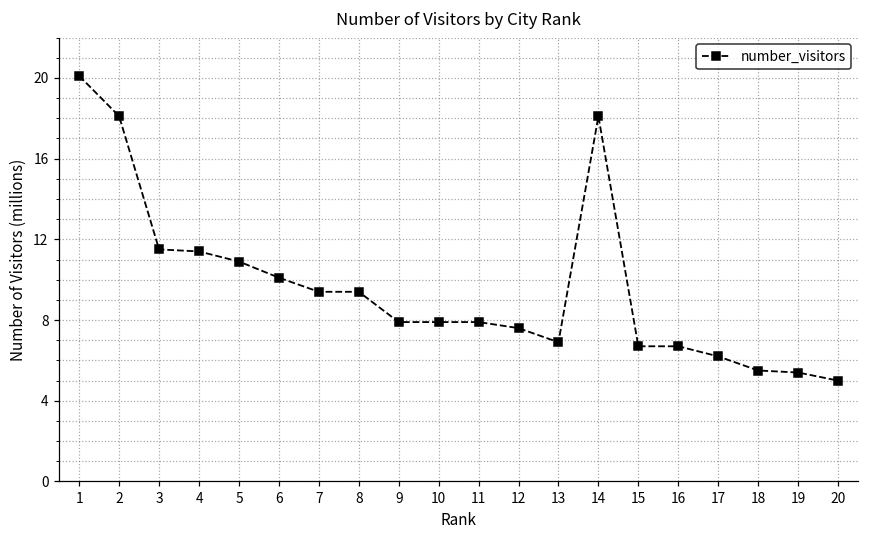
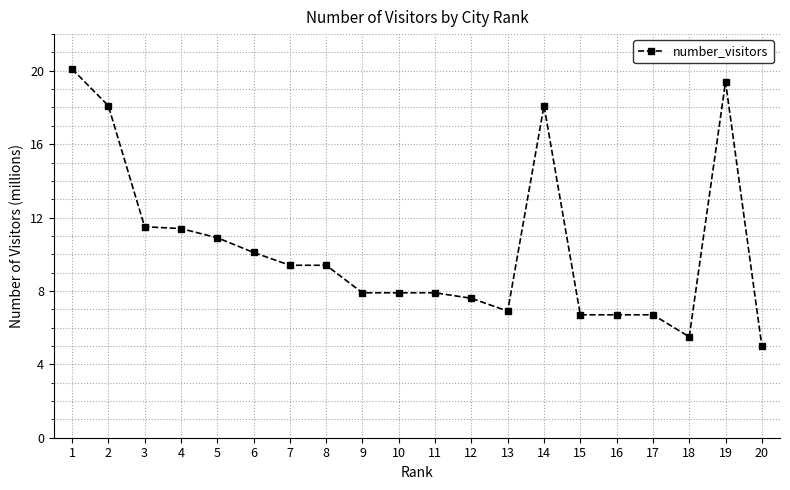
  {
    "1": 20.1,
    "2": 18.1,
    "3": 11.5,
    "4": 11.4,
    "5": 10.9,
    "6": 10.1,
    "7": 9.4,
    "8": 9.4,
    "9": 7.9,
    "10": 7.9,
    "11": 7.9,
    "12": 7.6,
    "13": 6.9,
    "14": 18.1,
    "15": 6.7,
    "16": 6.7,
-   "17": 6.2,
+   "17": 6.7,
    "18": 5.5,
-   "19": 5.4,
+   "19": 19.4,
    "20": 5.0
  }
